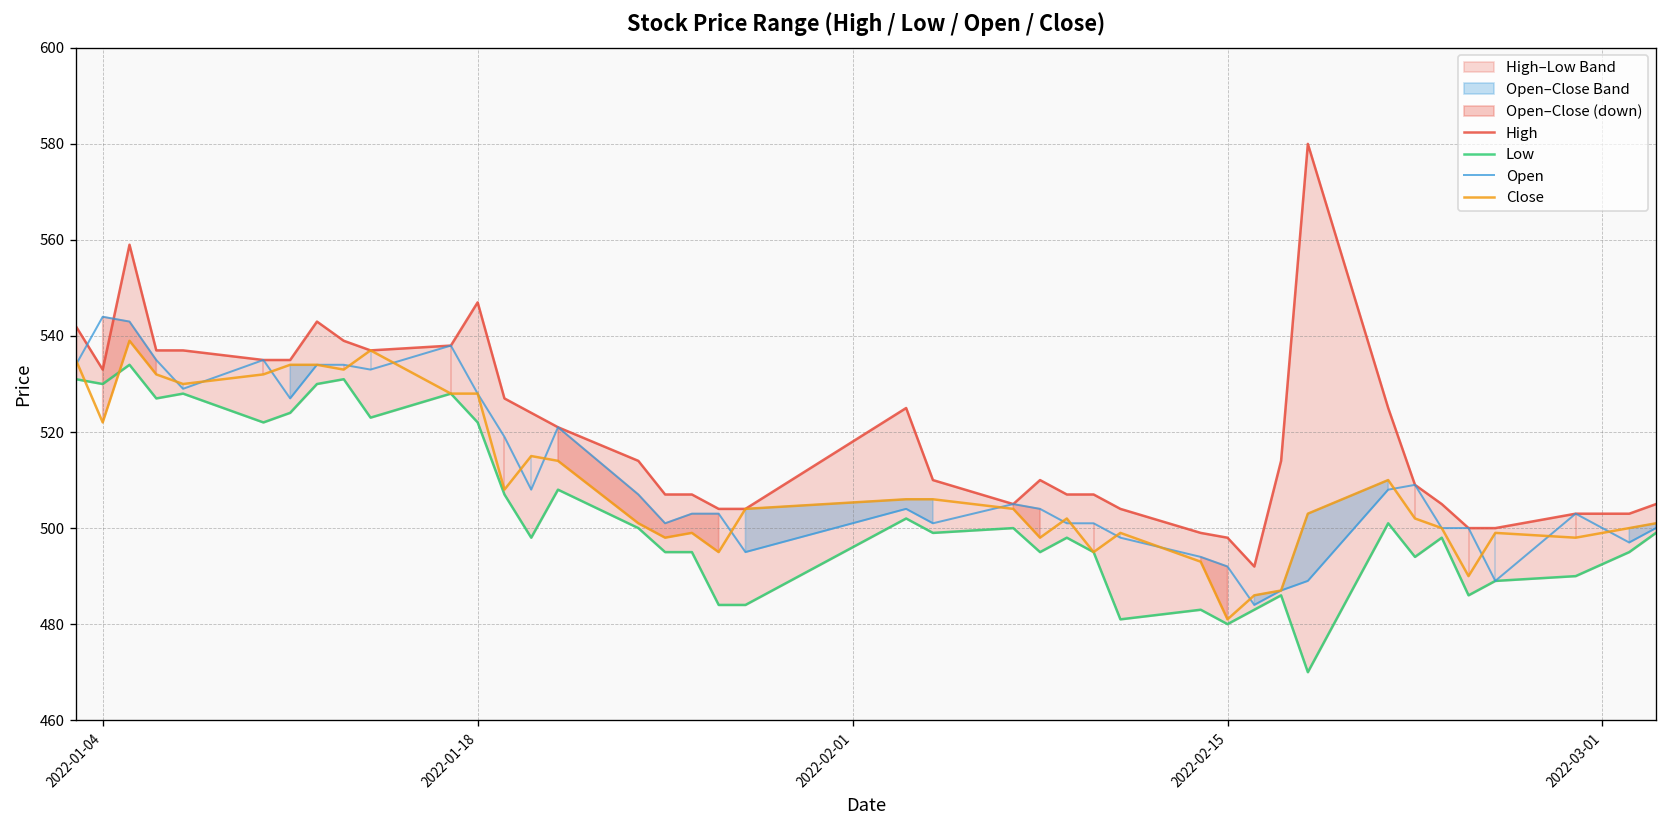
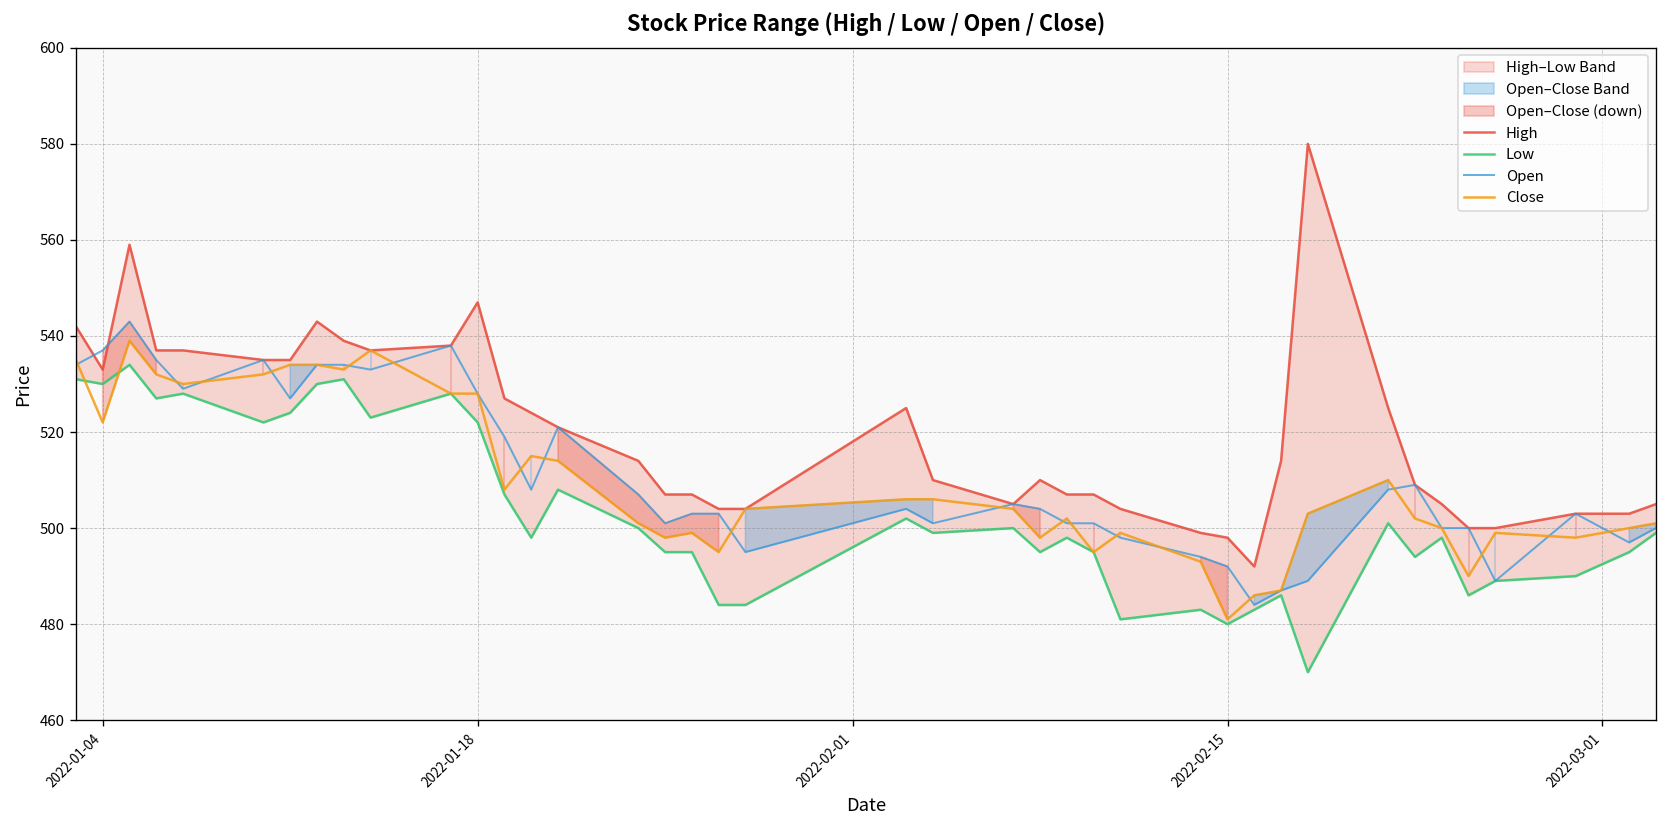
  {
    "High–Low Band": {
      "2022-01-04": 533,
      "2022-01-18": 547,
      "2022-02-15": 498
    },
    "Low": {
      "2022-01-04": 530,
      "2022-01-18": 522,
      "2022-02-15": 480
    },
    "Open": {
-     "2022-01-04": 544,
+     "2022-01-04": 537,
      "2022-02-15": 492
    },
    "Close": {
      "2022-01-04": 522,
      "2022-02-15": 481
    }
  }
